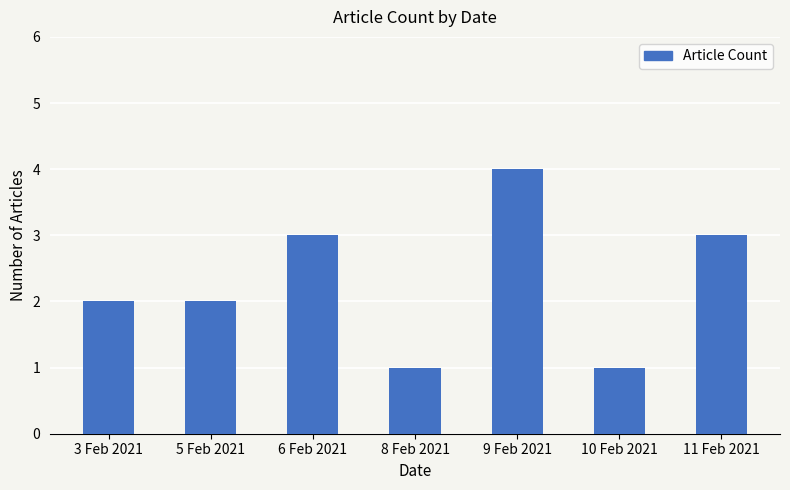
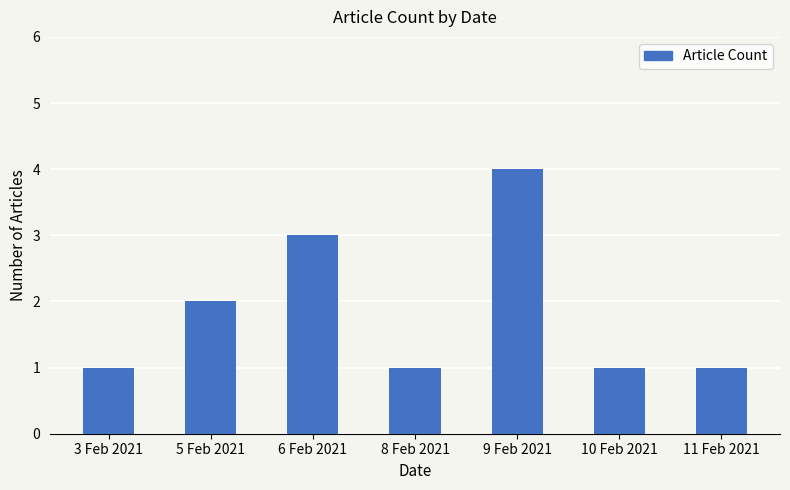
  {
-   "3 Feb 2021": 2,
+   "3 Feb 2021": 1,
    "5 Feb 2021": 2,
    "6 Feb 2021": 3,
    "8 Feb 2021": 1,
    "9 Feb 2021": 4,
    "10 Feb 2021": 1,
-   "11 Feb 2021": 3
+   "11 Feb 2021": 1
  }
